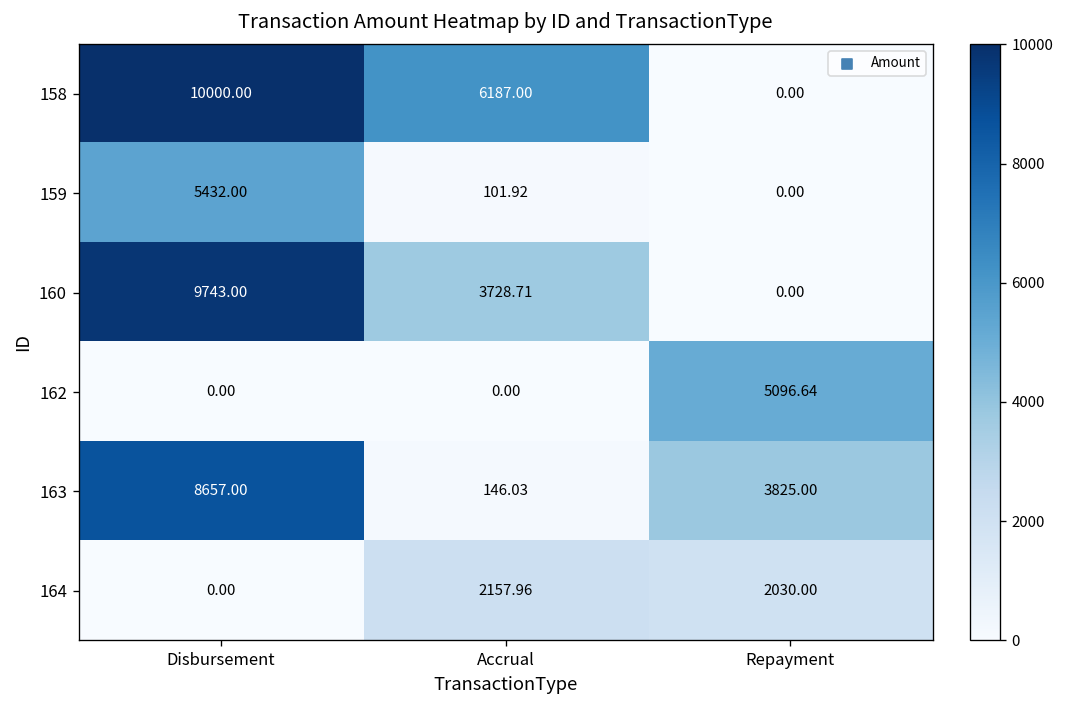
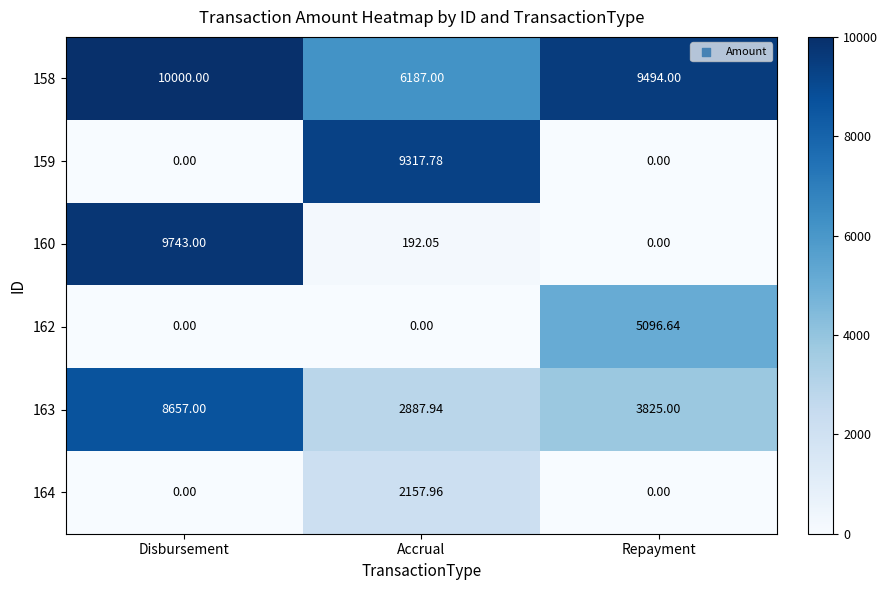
  {
    "158": {
      "Disbursement": 10000.00,
      "Accrual": 6187.00,
-     "Repayment": 0.00
+     "Repayment": 9494.00
    },
    "159": {
-     "Disbursement": 5432.00,
-     "Accrual": 101.92,
+     "Disbursement": 0.00,
+     "Accrual": 9317.78,
      "Repayment": 0.00
    },
    "160": {
      "Disbursement": 9743.00,
-     "Accrual": 3728.71,
+     "Accrual": 192.05,
      "Repayment": 0.00
    },
    "162": {
      "Disbursement": 0.00,
      "Accrual": 0.00,
      "Repayment": 5096.64
    },
    "163": {
      "Disbursement": 8657.00,
-     "Accrual": 146.03,
+     "Accrual": 2887.94,
      "Repayment": 3825.00
    },
    "164": {
      "Disbursement": 0.00,
      "Accrual": 2157.96,
-     "Repayment": 2030.00
+     "Repayment": 0.00
    }
  }
